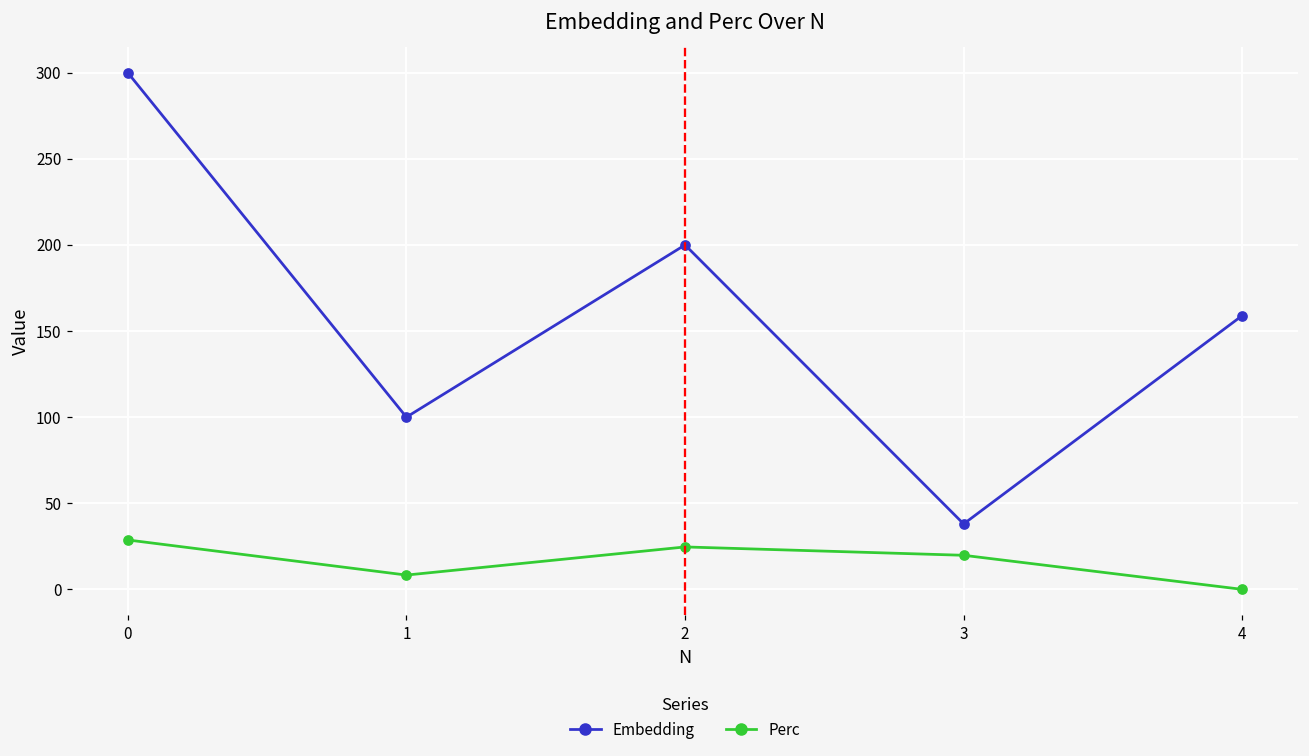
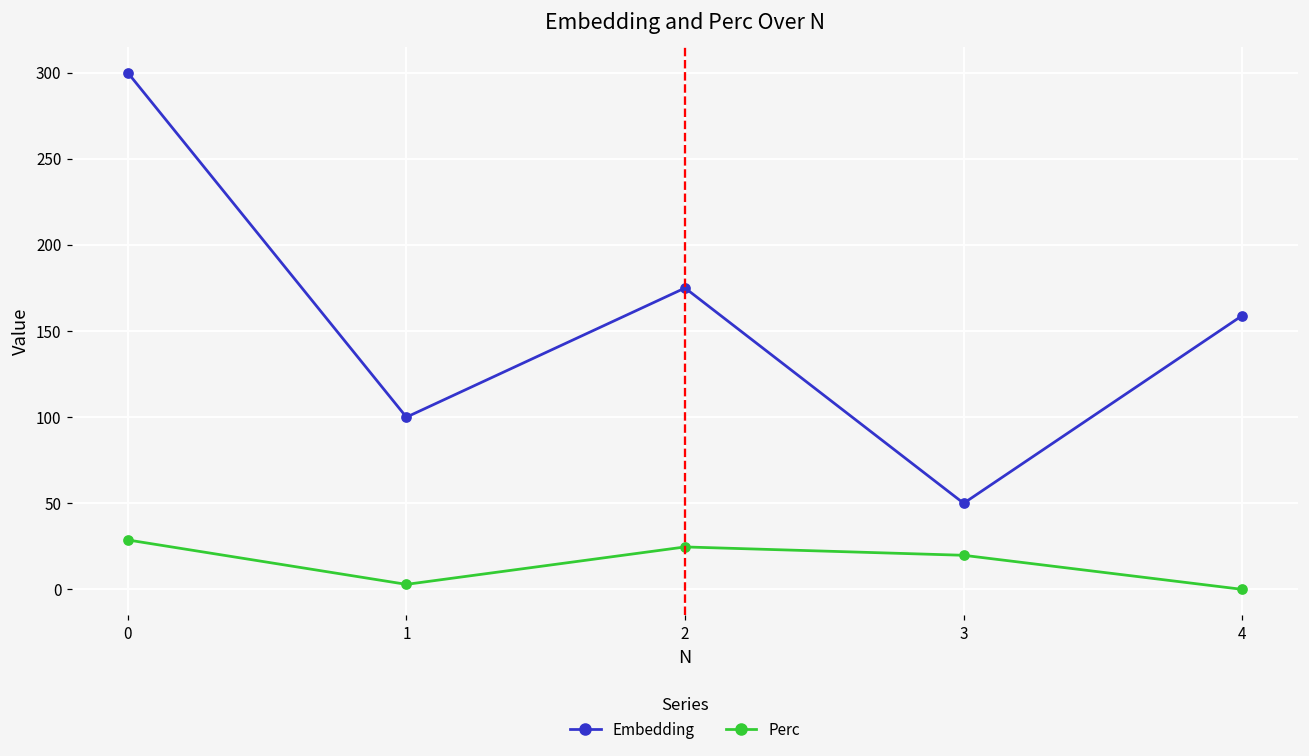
  {
    "Embedding": {
      "0": 300,
      "1": 100,
-     "2": 200,
-     "3": 38,
+     "2": 175,
+     "3": 50,
      "4": 159
    },
    "Perc": {
      "0": 29,
-     "1": 8,
+     "1": 3,
      "2": 25,
      "3": 20,
      "4": 0
    }
  }
